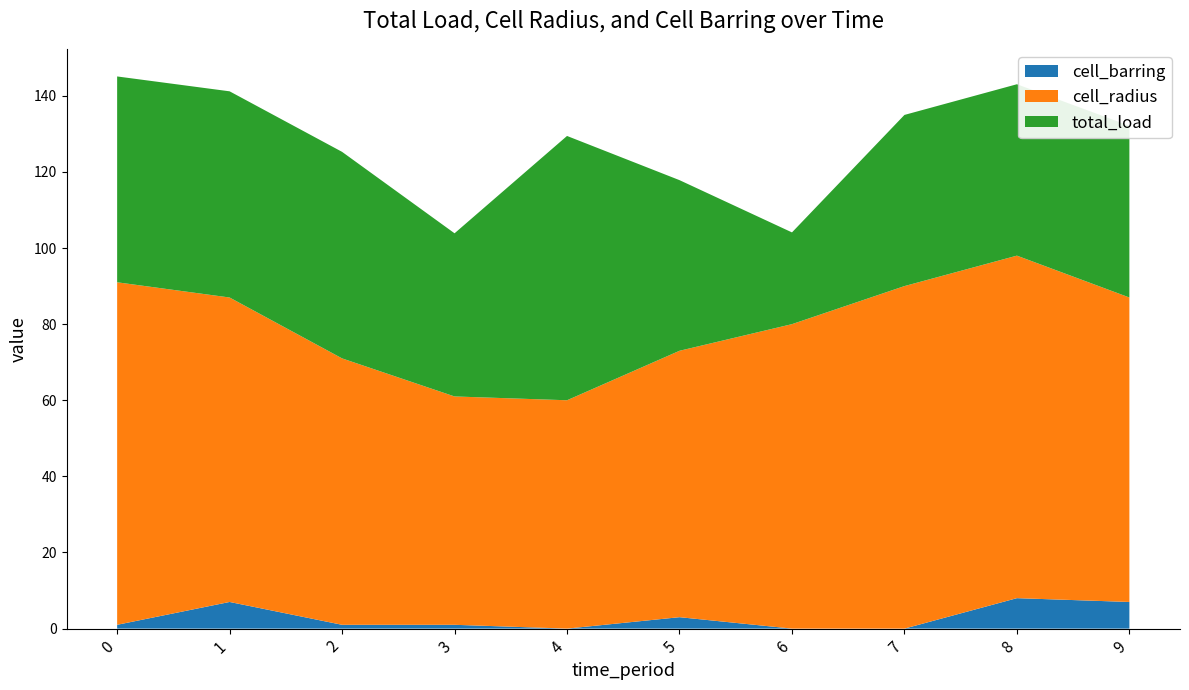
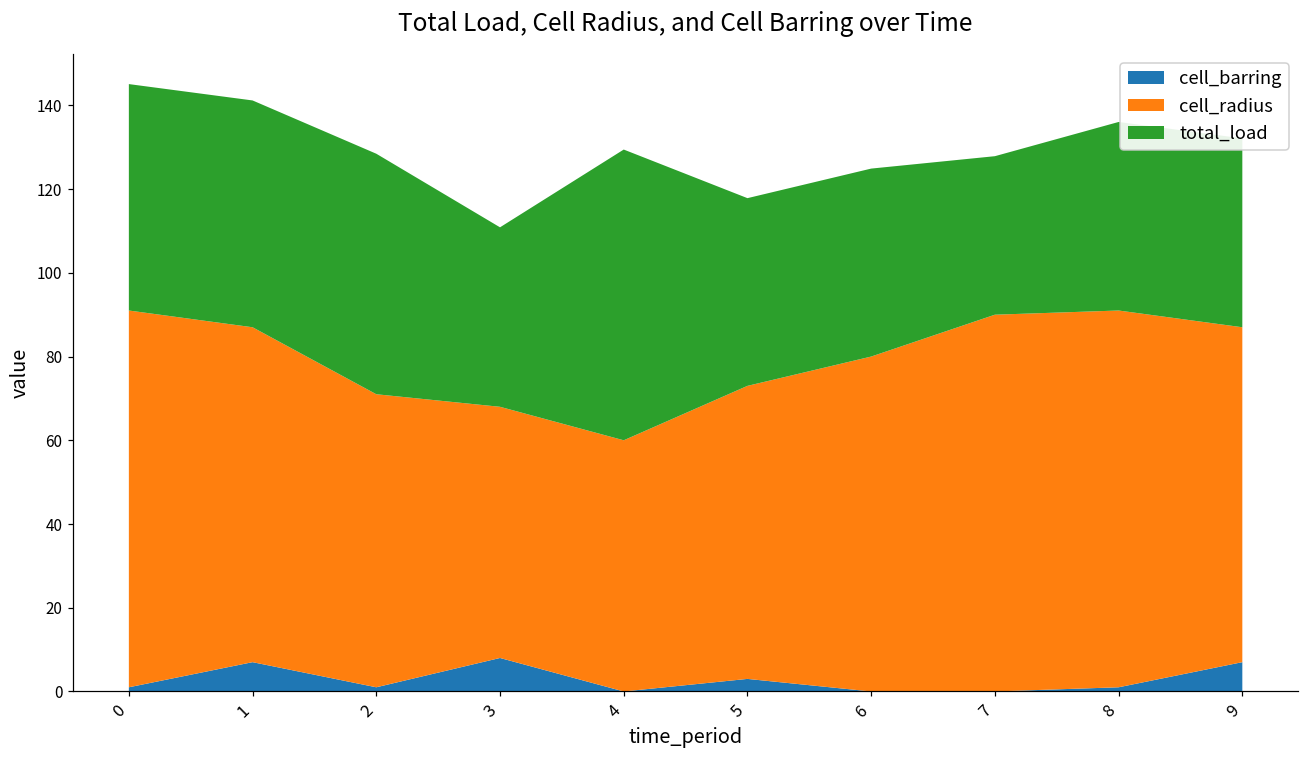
  {
    "cell_barring": {
-     "3": 1,
-     "8": 8
+     "3": 8,
+     "8": 1
    },
    "total_load": {
      "0": 54,
      "1": 54,
-     "2": 54,
+     "2": 57,
      "3": 43,
      "4": 69,
      "5": 45,
-     "6": 24,
-     "7": 45,
+     "6": 45,
+     "7": 38,
      "8": 45
    }
  }
